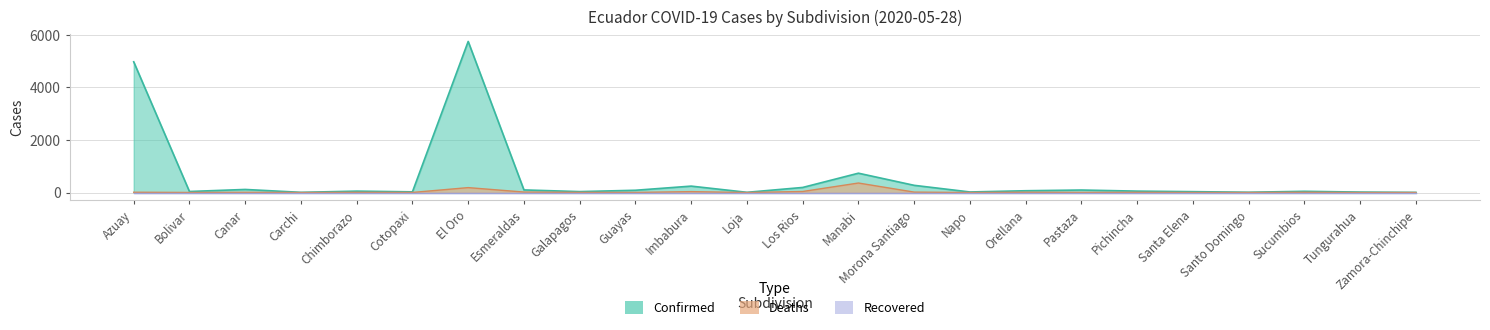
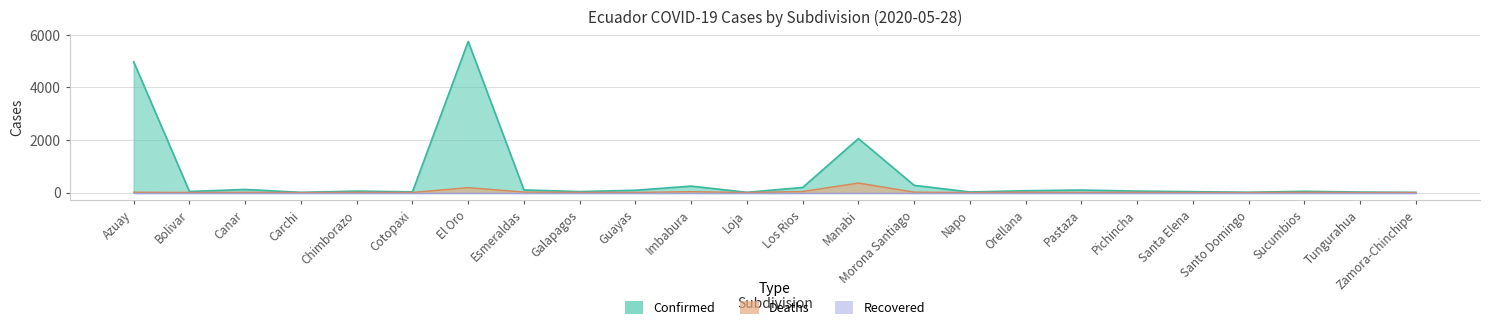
  {
    "Confirmed": {
      "Azuay": 5000,
      "Canar": 100,
      "El Oro": 5800,
      "Imbabura": 200,
      "Los Rios": 200,
-     "Manabi": 700,
+     "Manabi": 2100,
      "Morona Santiago": 300
    },
    "Deaths": {
      "El Oro": 200,
      "Manabi": 400
    },
    "Recovered": {
      "El Oro": 0,
      "Manabi": 0
    }
  }
